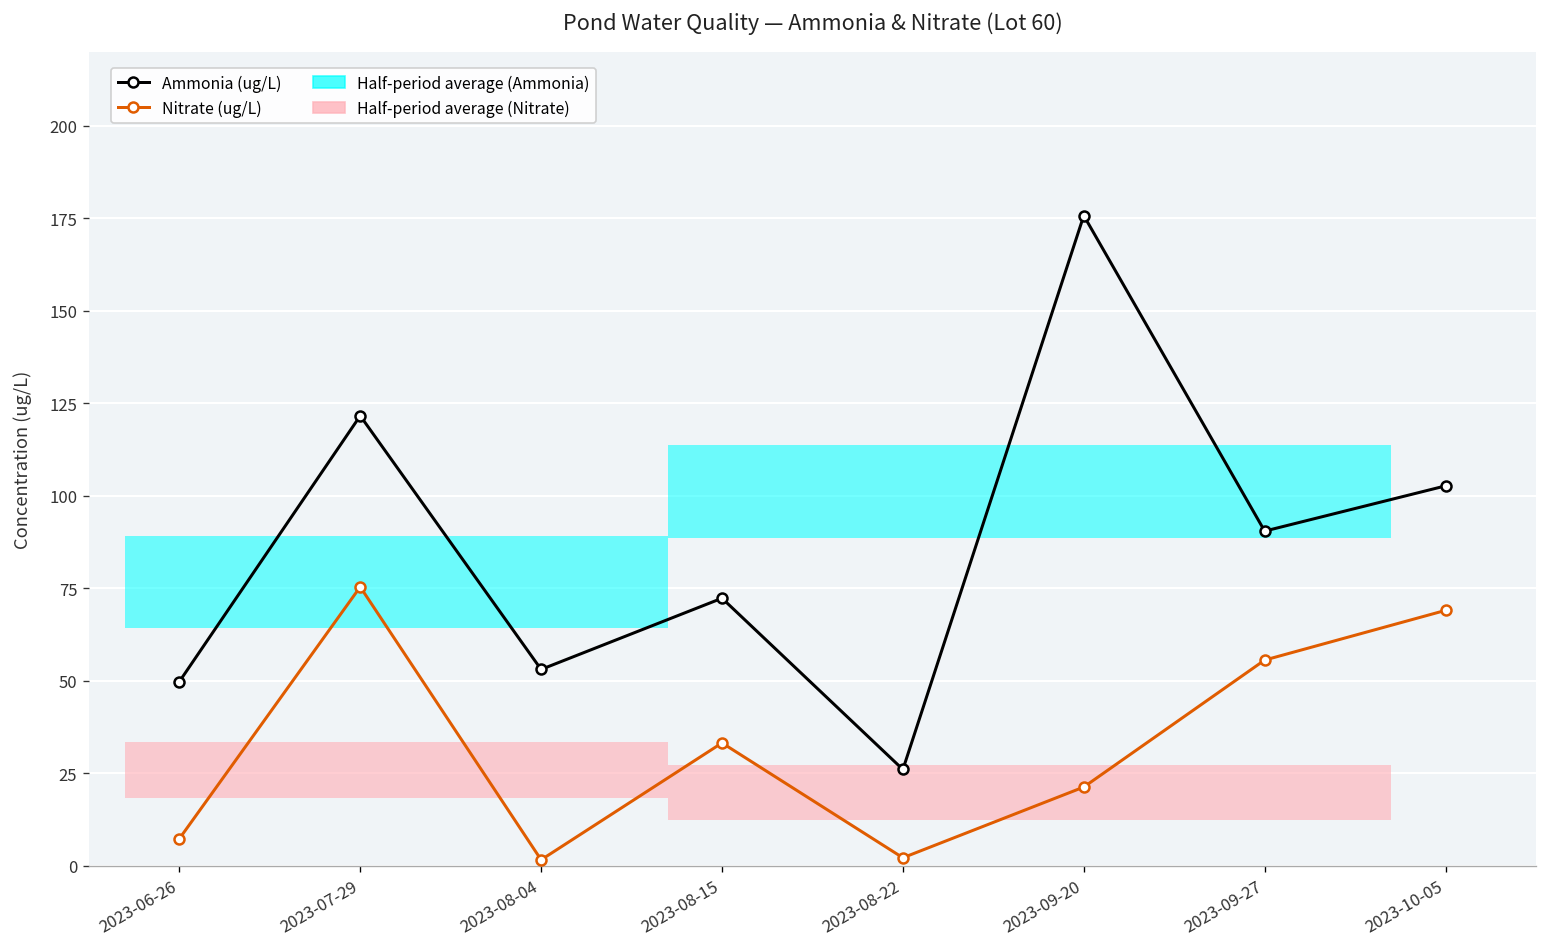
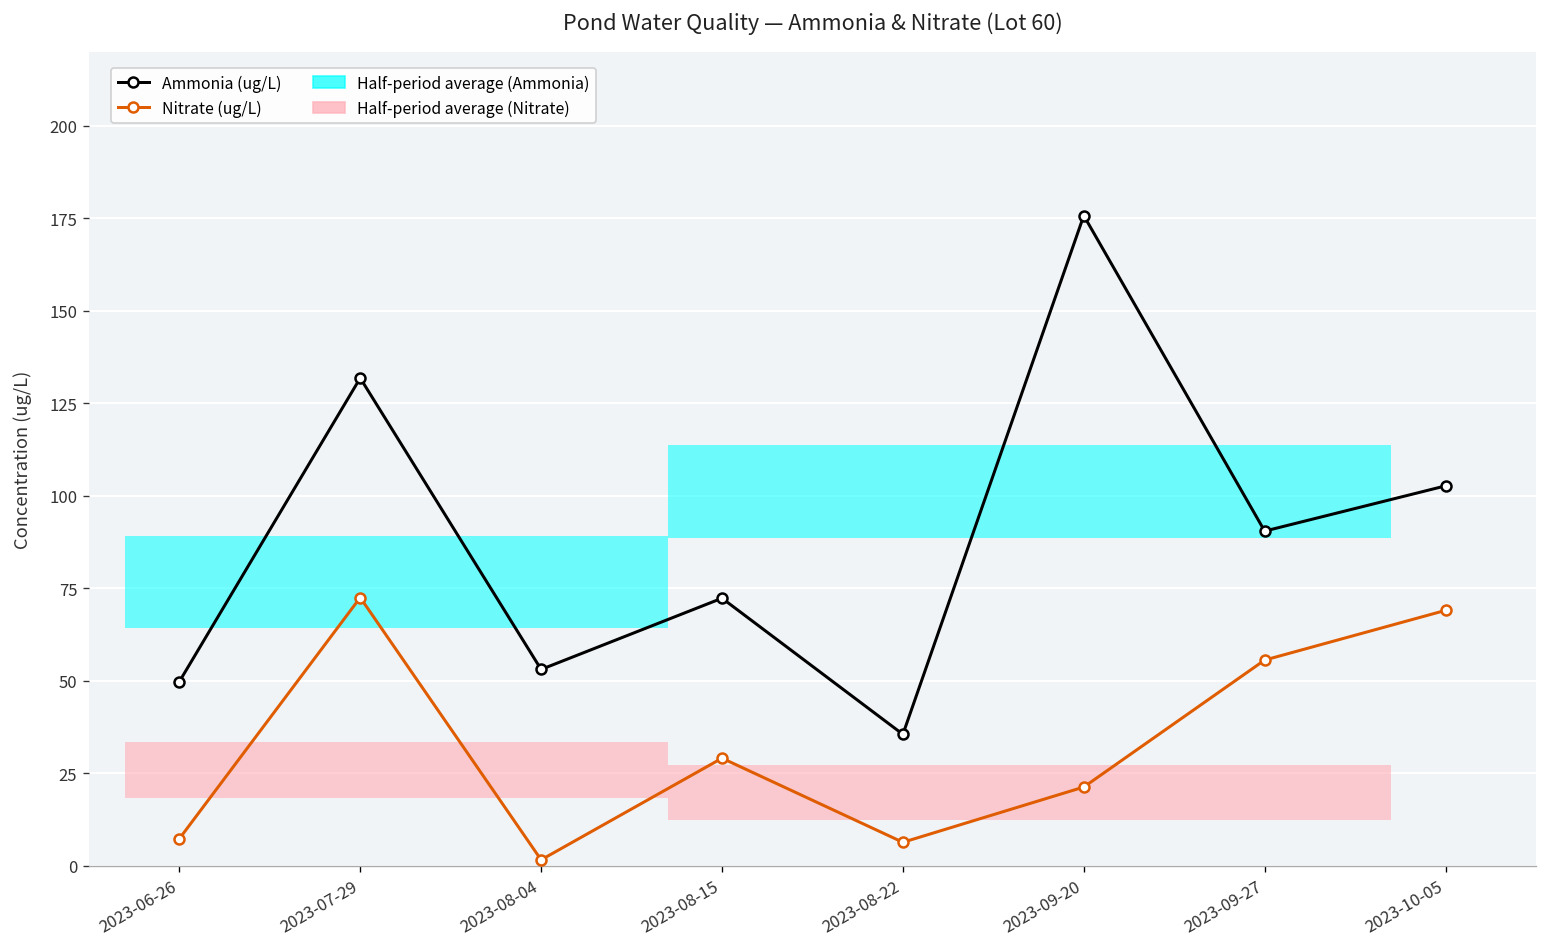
  {
    "Ammonia (ug/L)": {
      "2023-06-26": 50,
-     "2023-07-29": 122,
+     "2023-07-29": 132,
      "2023-08-04": 53,
      "2023-08-15": 72,
-     "2023-08-22": 26,
+     "2023-08-22": 36,
      "2023-09-20": 176,
      "2023-09-27": 91,
      "2023-10-05": 103
    },
    "Nitrate (ug/L)": {
      "2023-06-26": 7,
-     "2023-07-29": 75,
+     "2023-07-29": 73,
      "2023-08-04": 2,
-     "2023-08-15": 33,
-     "2023-08-22": 2,
+     "2023-08-15": 29,
+     "2023-08-22": 6,
      "2023-09-20": 21,
      "2023-09-27": 56,
      "2023-10-05": 69
    }
  }
